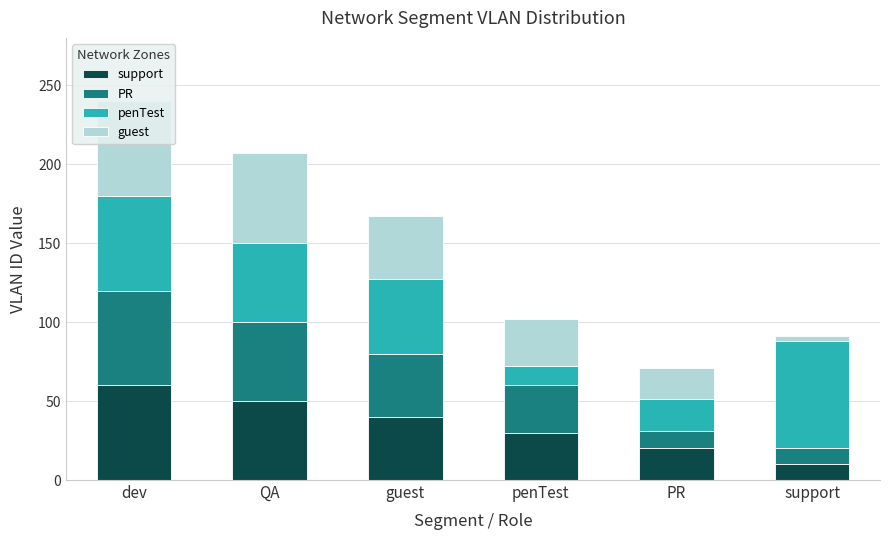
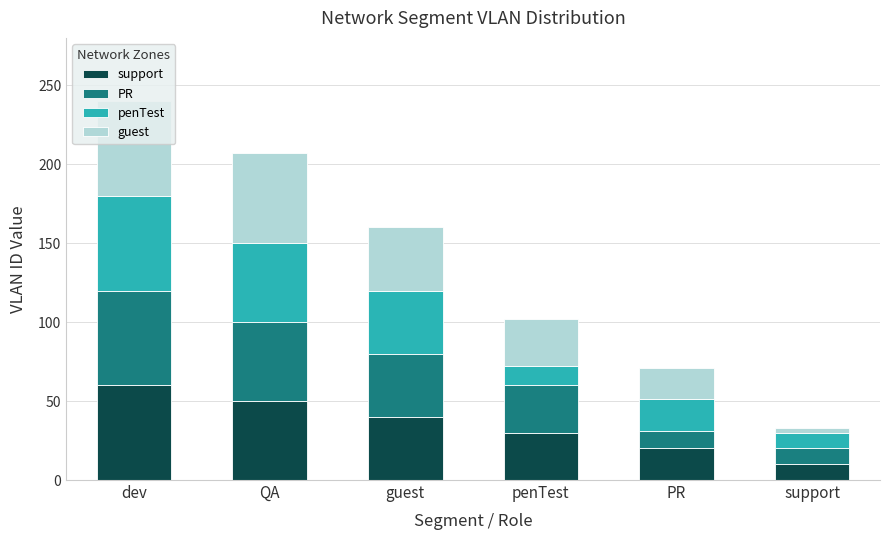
  {
    "support": {
      "dev": 60,
      "QA": 50,
      "guest": 40,
      "penTest": 30,
      "PR": 20,
      "support": 10
    },
    "PR": {
      "dev": 60,
      "QA": 50,
      "guest": 40,
      "penTest": 30,
      "PR": 11,
      "support": 10
    },
    "penTest": {
      "dev": 60,
      "QA": 50,
-     "guest": 47,
+     "guest": 40,
      "penTest": 12,
      "PR": 20,
-     "support": 68
+     "support": 10
    },
    "guest": {
      "QA": 57,
      "guest": 40,
      "penTest": 30,
      "PR": 20,
      "support": 3
    }
  }
